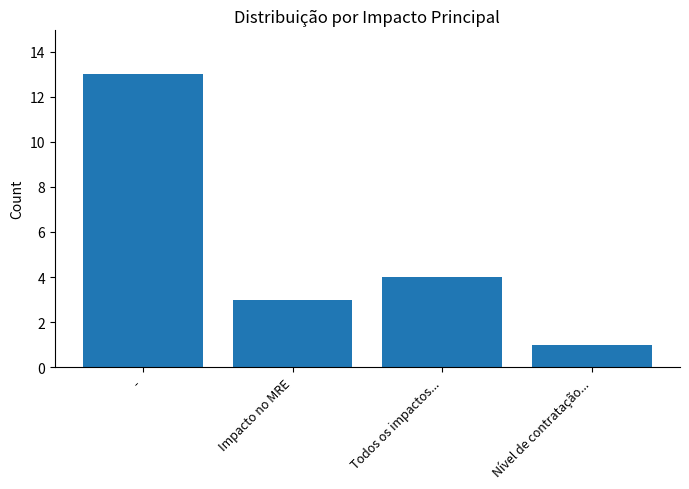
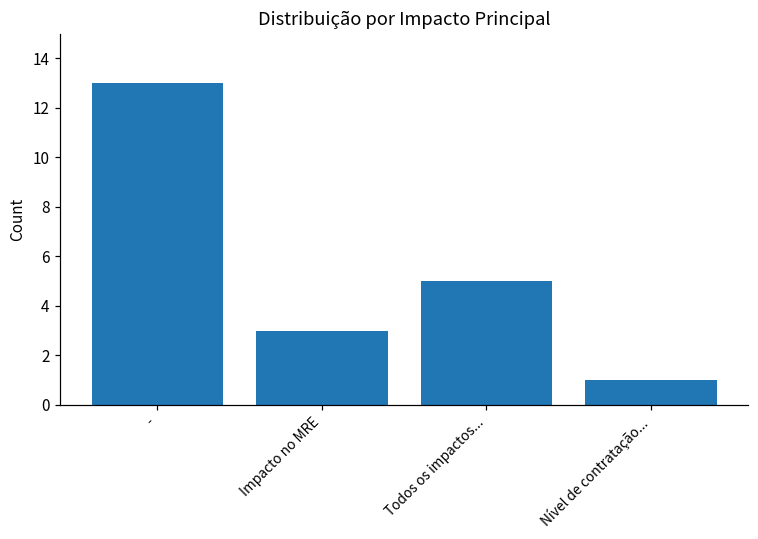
  {
    "-": 13,
    "Impacto no MRE": 3,
-   "Todos os impactos...": 4,
+   "Todos os impactos...": 5,
    "Nível de contratação...": 1
  }
